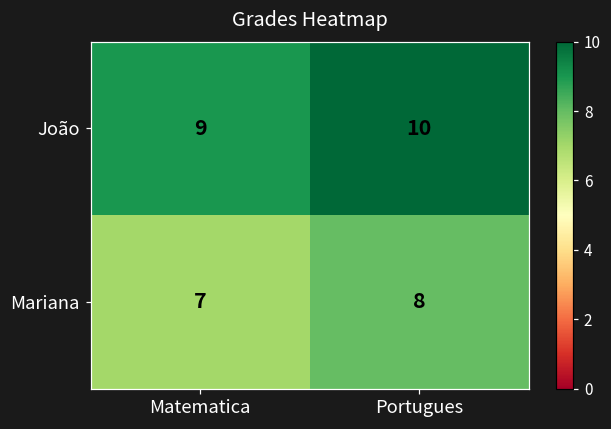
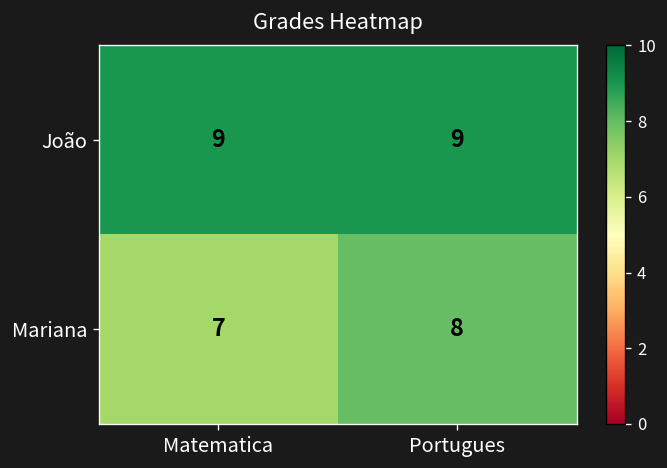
  {
    "João": {
      "Matematica": 9,
-     "Portugues": 10
+     "Portugues": 9
    },
    "Mariana": {
      "Matematica": 7,
      "Portugues": 8
    }
  }
